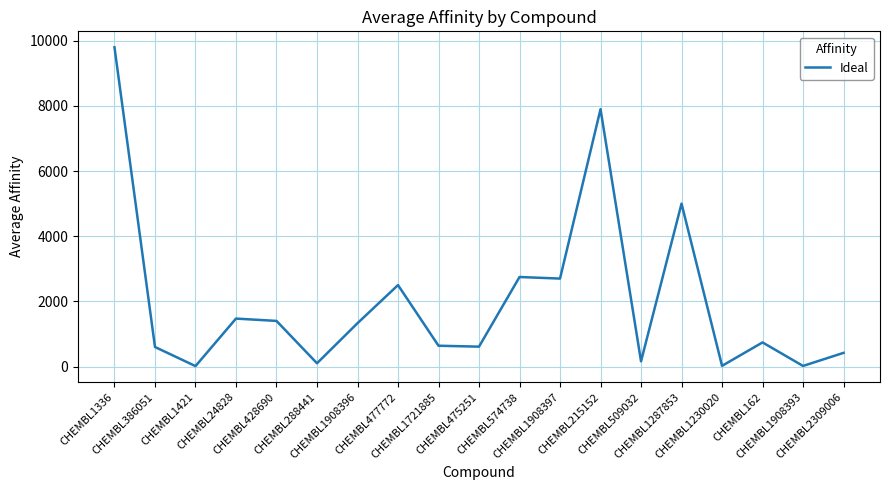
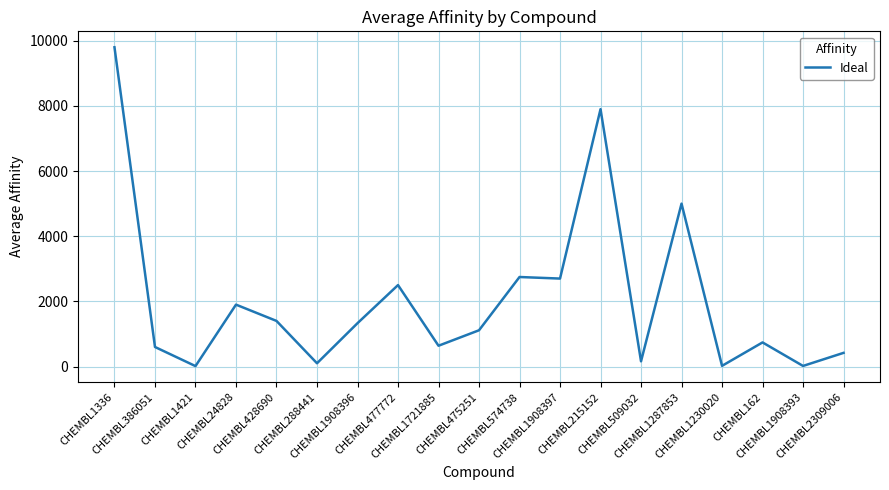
  {
    "CHEMBL1336": 9800,
    "CHEMBL386051": 600,
    "CHEMBL1421": 0,
-   "CHEMBL24828": 1500,
+   "CHEMBL24828": 1900,
    "CHEMBL428690": 1400,
    "CHEMBL288441": 100,
    "CHEMBL1908396": 1300,
    "CHEMBL477772": 2500,
    "CHEMBL1721885": 600,
-   "CHEMBL475251": 600,
+   "CHEMBL475251": 1100,
    "CHEMBL574738": 2700,
    "CHEMBL1908397": 2700,
    "CHEMBL215152": 7900,
    "CHEMBL509032": 200,
    "CHEMBL1287853": 5000,
    "CHEMBL1230020": 0,
    "CHEMBL162": 700,
    "CHEMBL1908393": 0,
    "CHEMBL2309006": 400
  }
